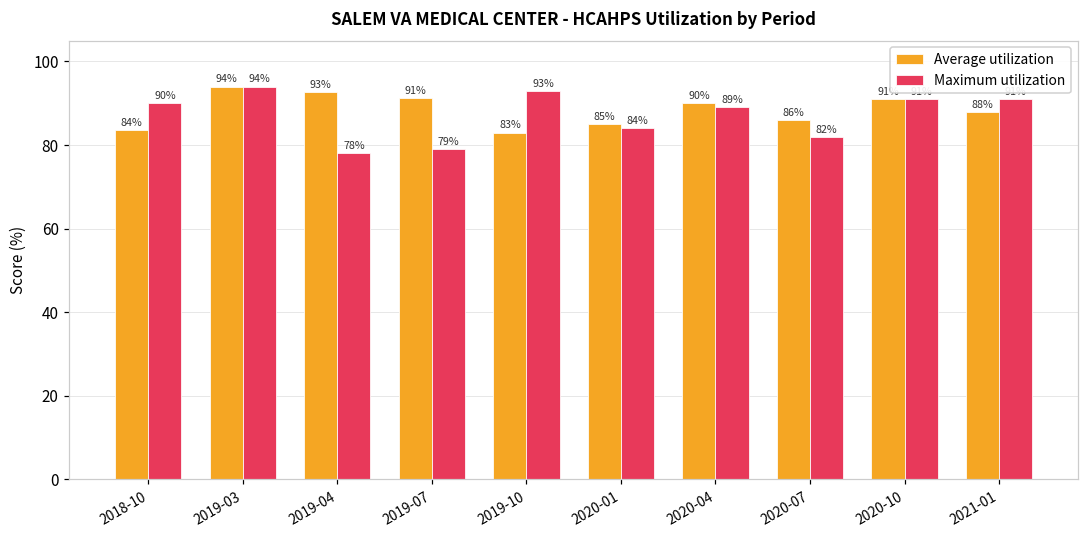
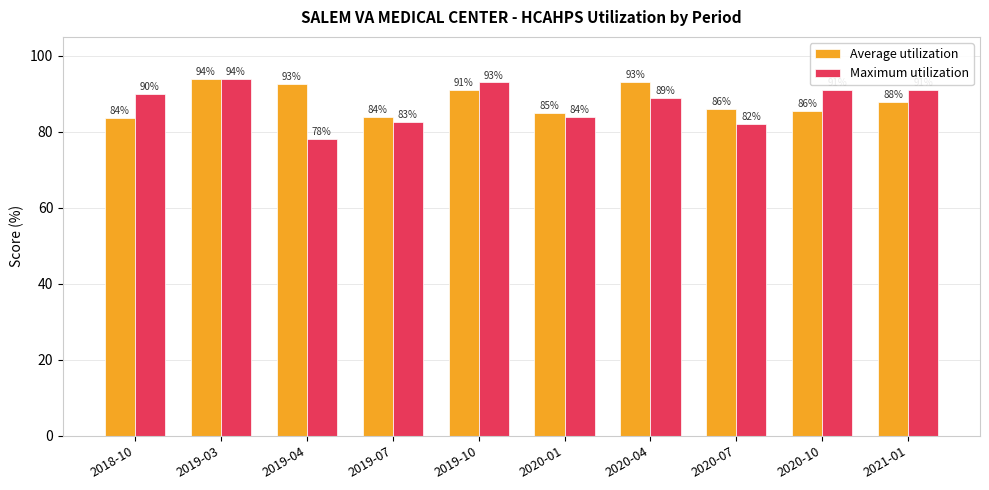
  {
    "Average utilization": {
      "2018-10": "84%",
      "2019-03": "94%",
      "2019-04": "93%",
-     "2019-07": "91%",
-     "2019-10": "83%",
+     "2019-07": "84%",
+     "2019-10": "91%",
      "2020-01": "85%",
-     "2020-04": "90%",
+     "2020-04": "93%",
      "2020-07": "86%",
-     "2020-10": "91",
+     "2020-10": "86",
      "2021-01": "88%"
    },
    "Maximum utilization": {
      "2018-10": "90%",
      "2019-03": "94%",
      "2019-04": "78%",
-     "2019-07": "79%",
+     "2019-07": "83%",
      "2019-10": "93%",
      "2020-01": "84%",
      "2020-04": "89%",
      "2020-07": "82%"
    }
  }
